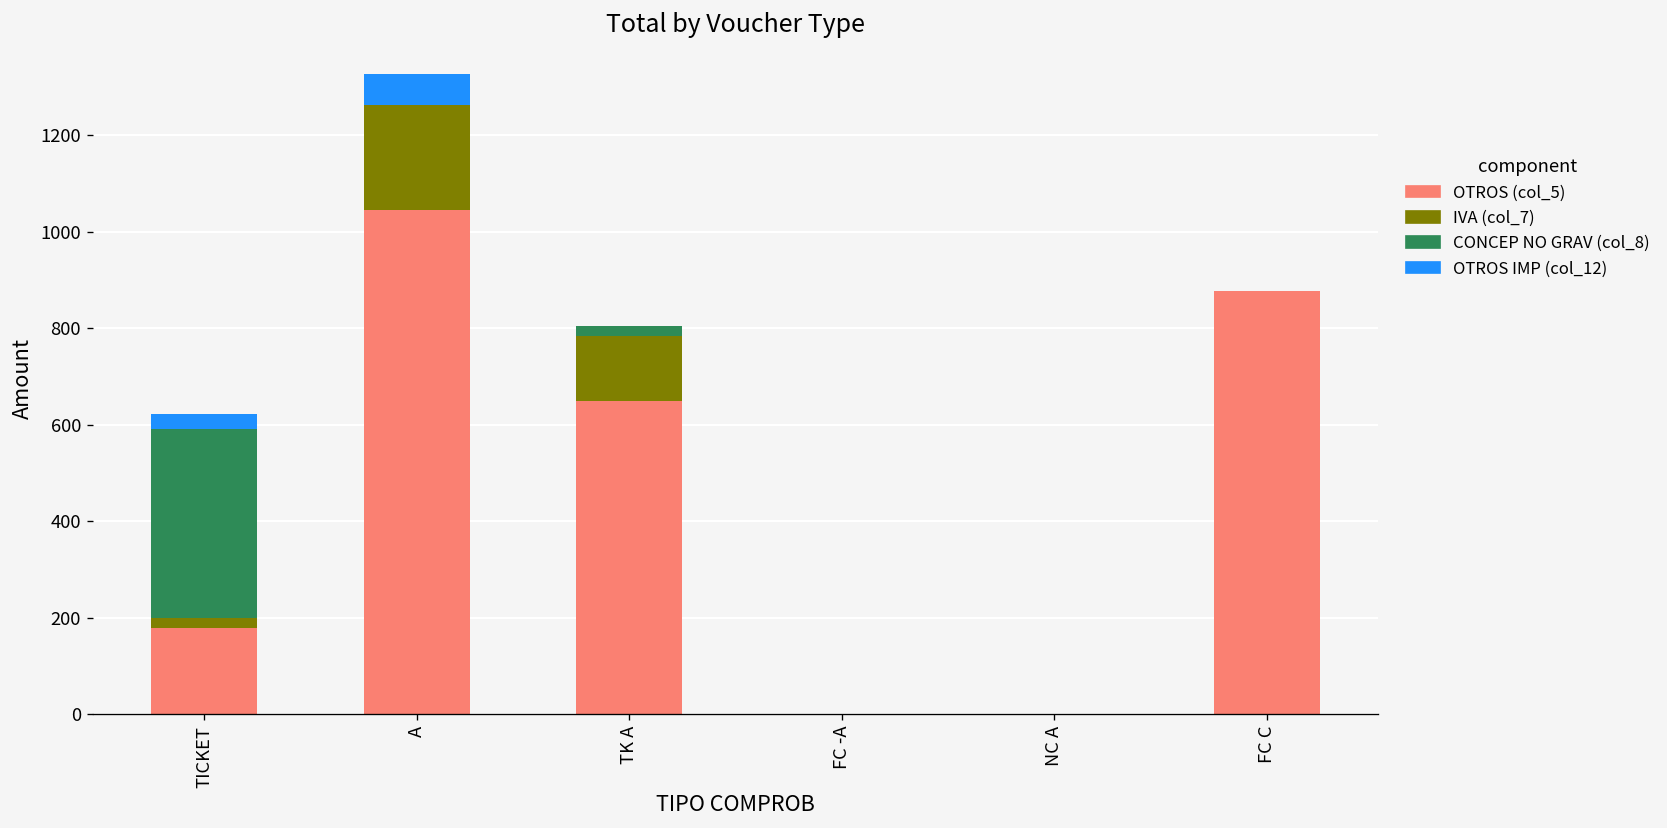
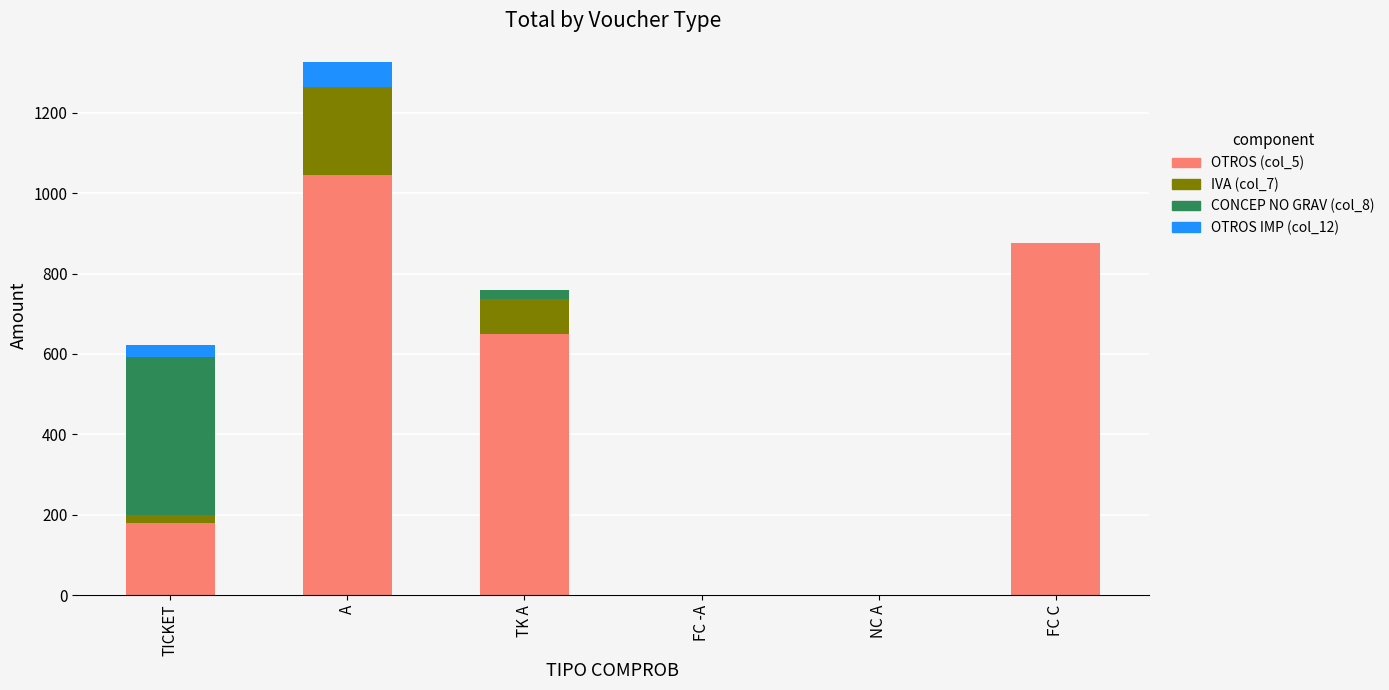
  {
    "OTROS (col_5)": {
      "TICKET": 180,
      "A": 1040,
      "TK A": 650,
      "FC -A": 0,
      "NC A": 0,
      "FC C": 880
    },
    "IVA (col_7)": {
      "TICKET": 20,
      "A": 220,
-     "TK A": 130,
+     "TK A": 90,
      "FC -A": 0,
      "NC A": 0,
      "FC C": 0
    },
    "CONCEP NO GRAV (col_8)": {
      "TICKET": 390,
      "A": 0,
      "TK A": 20,
      "FC -A": 0,
      "NC A": 0,
      "FC C": 0
    },
    "OTROS IMP (col_12)": {
      "TICKET": 30,
      "A": 60,
      "TK A": 0,
      "FC -A": 0,
      "NC A": 0,
      "FC C": 0
    }
  }
